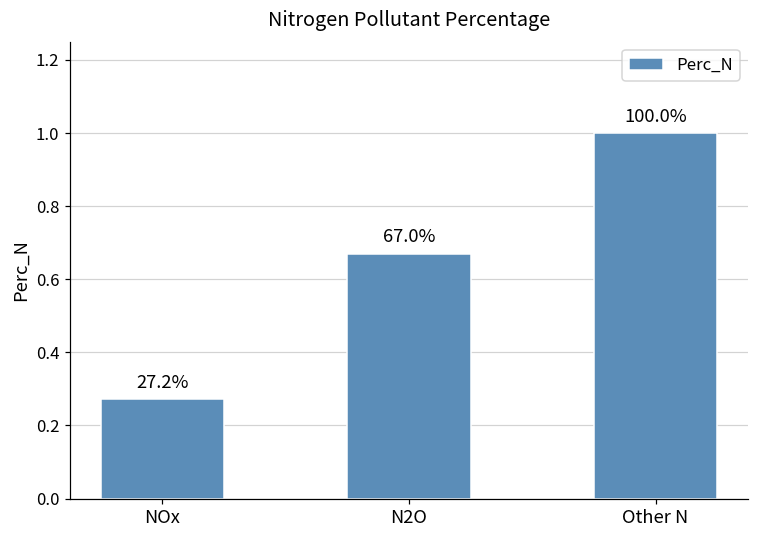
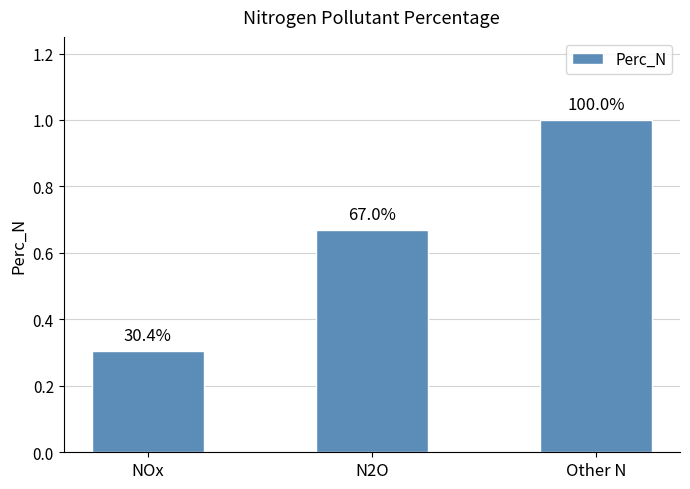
  {
-   "NOx": "27.2%",
+   "NOx": "30.4%",
    "N2O": "67.0%",
    "Other N": "100.0%"
  }
